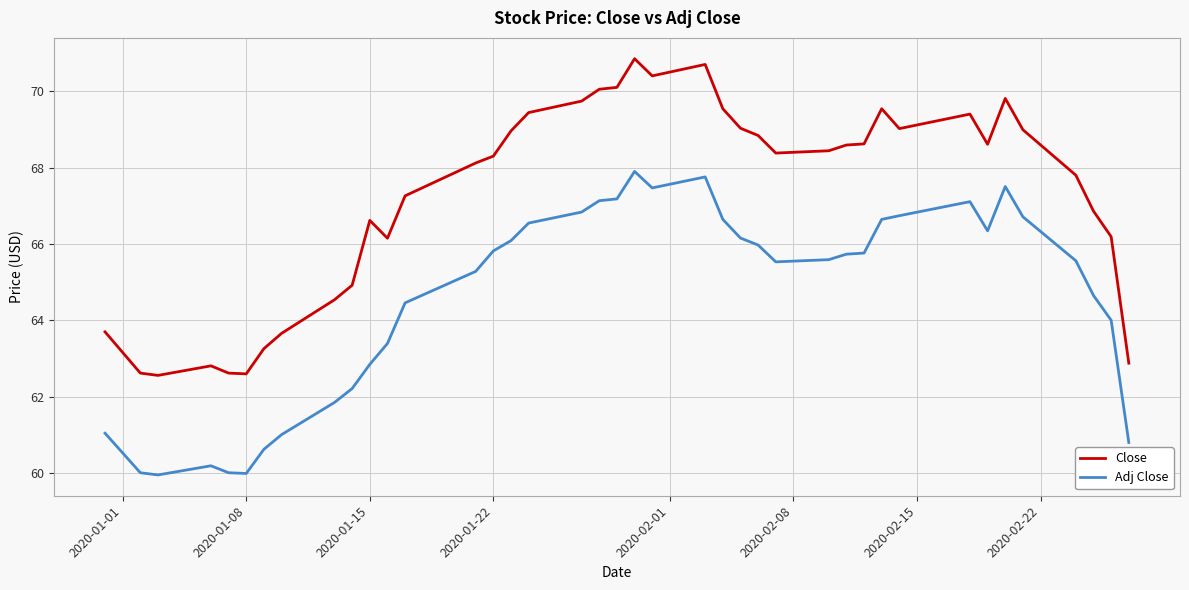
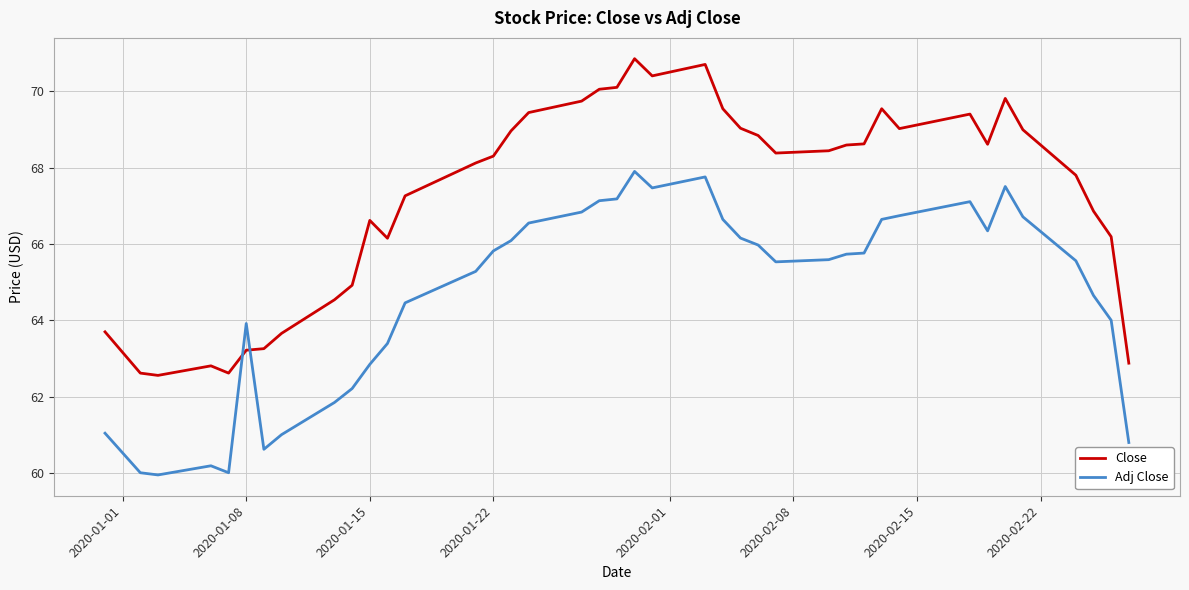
  {
    "Close": {
-     "2020-01-08": 62.6,
+     "2020-01-08": 63.2,
      "2020-01-15": 66.6,
      "2020-01-22": 68.3
    },
    "Adj Close": {
-     "2020-01-08": 60.0,
+     "2020-01-08": 63.9,
      "2020-01-15": 62.8,
      "2020-01-22": 65.8
    }
  }
